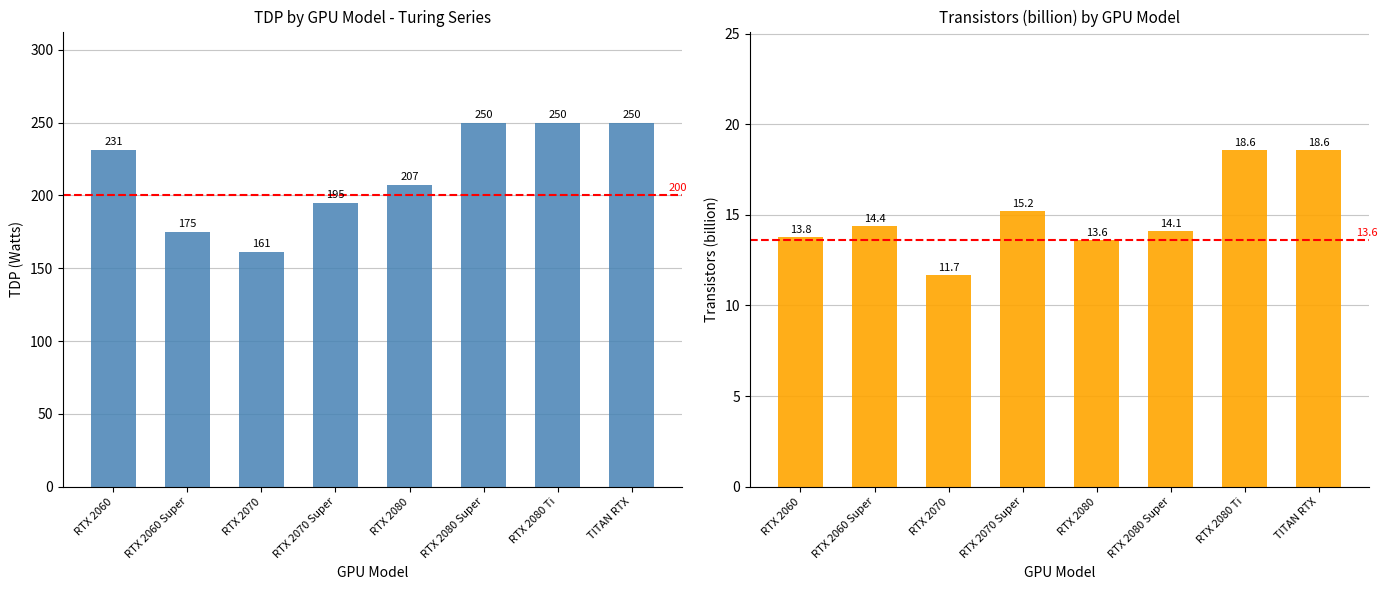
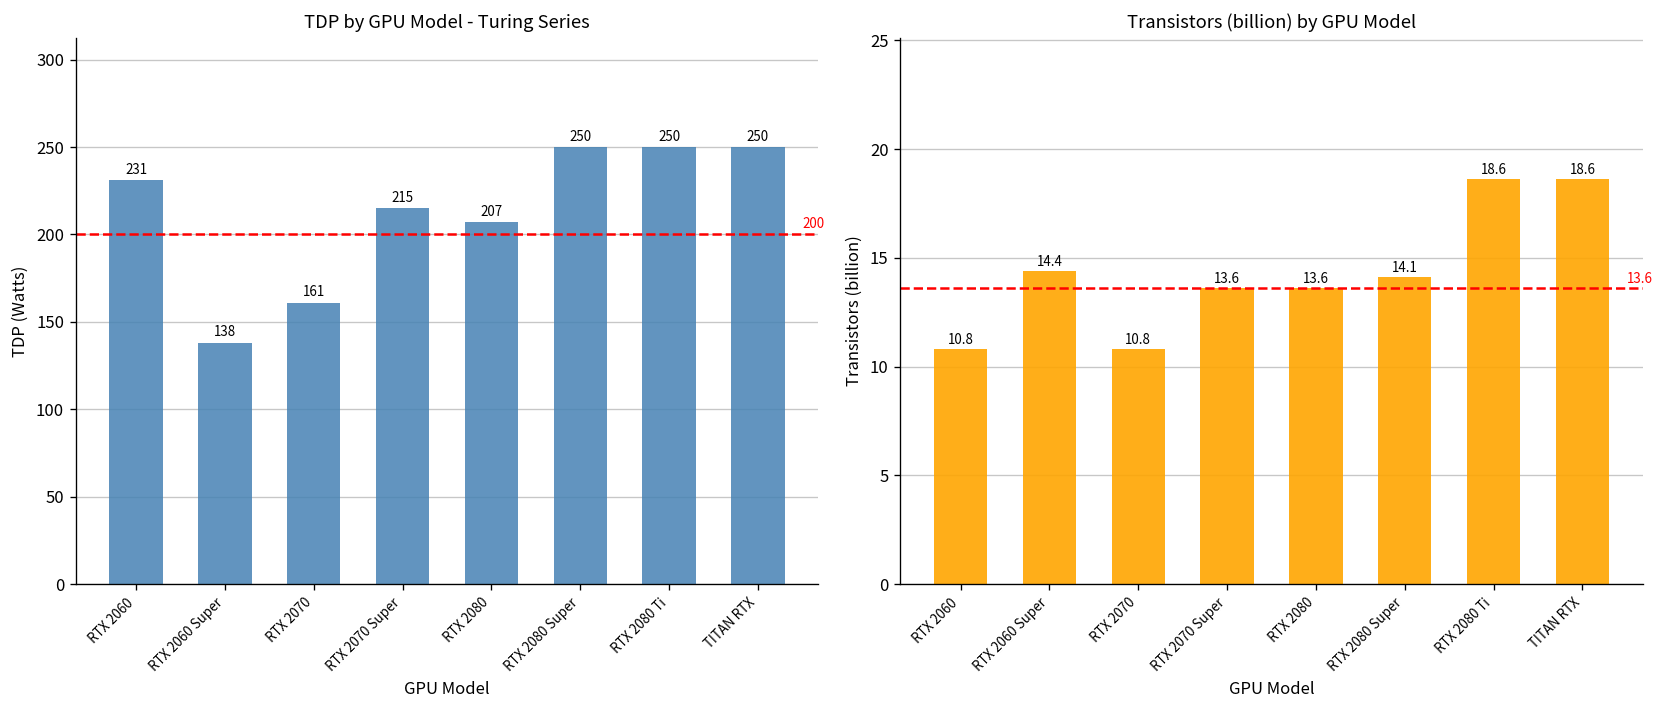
  {
    "TDP by GPU Model - Turing Series": {
      "RTX 2060": 231,
-     "RTX 2060 Super": 175,
+     "RTX 2060 Super": 138,
      "RTX 2070": 161,
-     "RTX 2070 Super": 195,
+     "RTX 2070 Super": 215,
      "RTX 2080": 207,
      "RTX 2080 Super": 250,
      "RTX 2080 Ti": 250,
      "TITAN RTX": 250
    },
    "Transistors (billion) by GPU Model": {
-     "RTX 2060": 13.8,
+     "RTX 2060": 10.8,
      "RTX 2060 Super": 14.4,
-     "RTX 2070": 11.7,
-     "RTX 2070 Super": 15.2,
+     "RTX 2070": 10.8,
+     "RTX 2070 Super": 13.6,
      "RTX 2080": 13.6,
      "RTX 2080 Super": 14.1,
      "RTX 2080 Ti": 18.6,
      "TITAN RTX": 18.6
    }
  }
